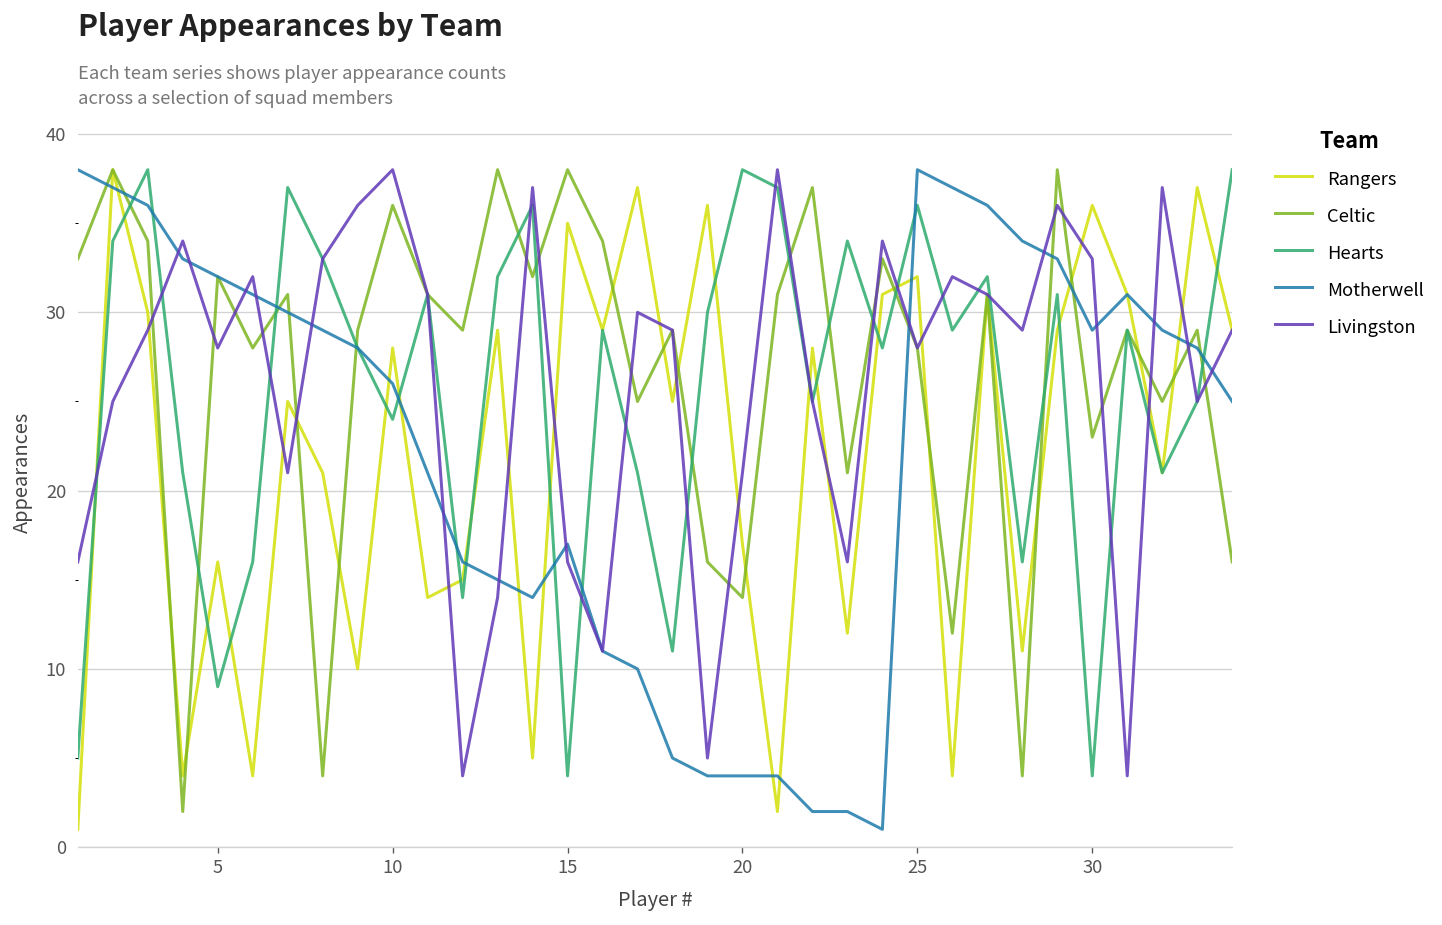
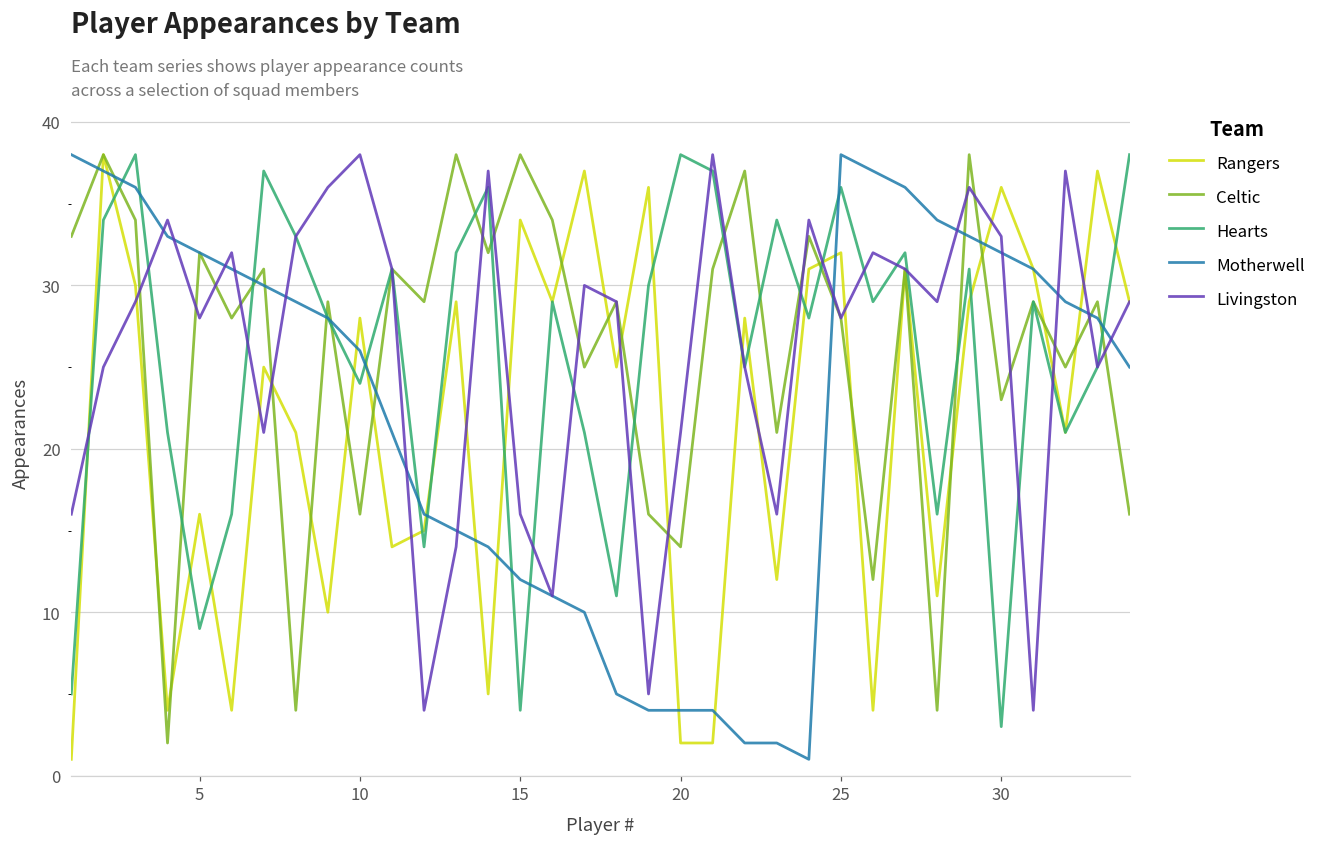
  {
    "Rangers": {
      "5": 16,
      "10": 28,
-     "15": 35,
-     "20": 17,
+     "15": 34,
+     "20": 2,
      "25": 32,
      "30": 36
    },
    "Celtic": {
-     "10": 36,
+     "10": 16,
      "15": 38,
      "20": 14,
      "30": 23
    },
    "Hearts": {
      "5": 9,
      "10": 24,
      "15": 4,
      "20": 38,
      "25": 36,
-     "30": 4
+     "30": 3
    },
    "Motherwell": {
      "10": 26,
-     "15": 17,
+     "15": 12,
      "20": 4,
      "25": 38,
-     "30": 29
+     "30": 32
    },
    "Livingston": {
      "5": 28,
      "10": 38,
      "15": 16,
      "20": 21,
      "30": 33
    }
  }
